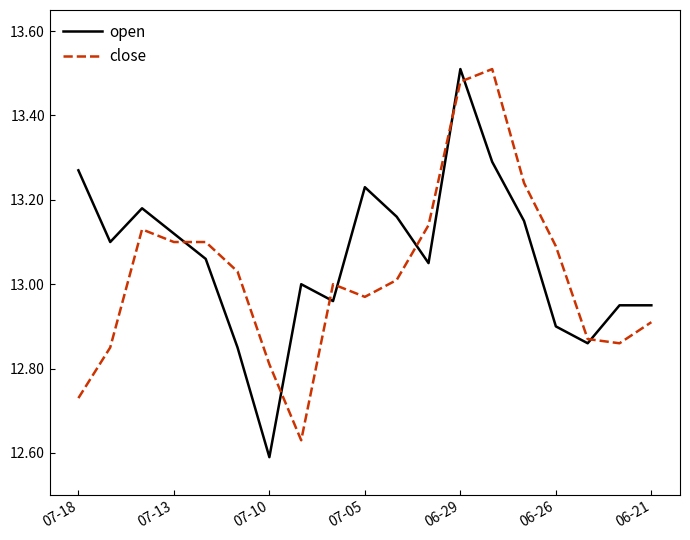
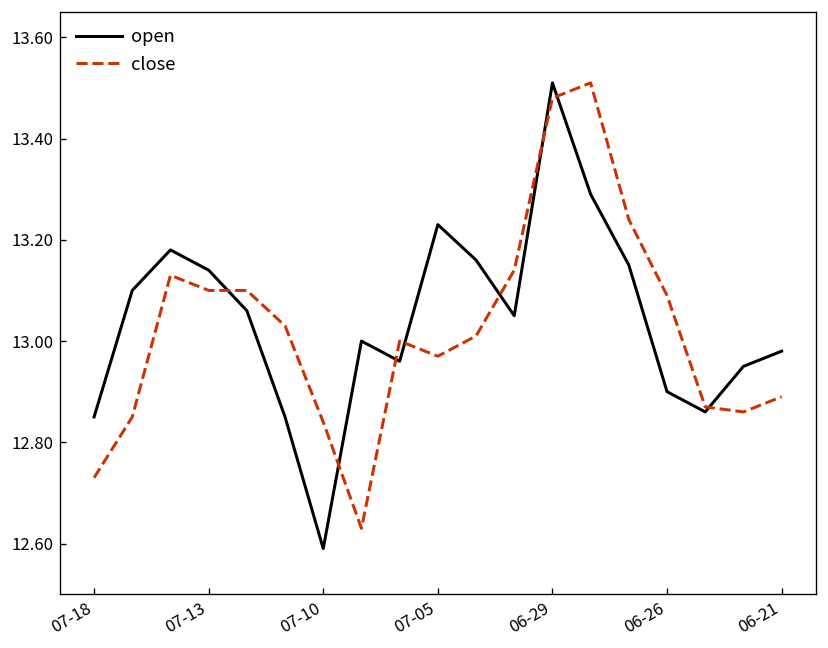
  {
    "open": {
-     "07-18": 13.27,
-     "07-13": 13.12,
+     "07-18": 12.85,
+     "07-13": 13.14,
      "07-10": 12.59,
      "07-05": 13.23,
      "06-29": 13.51,
      "06-26": 12.90,
-     "06-21": 12.95
+     "06-21": 12.98
    },
    "close": {
      "07-18": 12.73,
      "07-13": 13.10,
-     "07-10": 12.81,
+     "07-10": 12.84,
      "07-05": 12.97,
      "06-29": 13.48,
      "06-26": 13.09,
-     "06-21": 12.91
+     "06-21": 12.89
    }
  }
